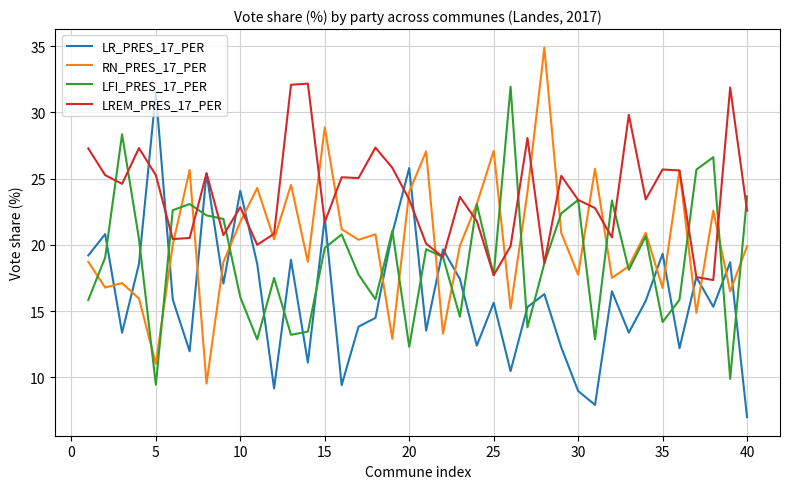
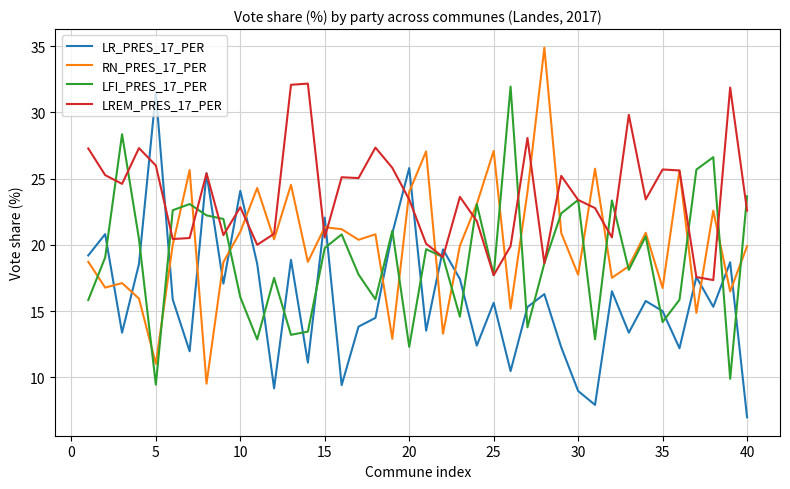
  {
    "LR_PRES_17_PER": {
      "10": 24.1,
      "15": 22.1,
      "20": 25.8,
      "25": 15.6,
      "30": 9.0,
-     "35": 19.3,
+     "35": 15.0,
      "40": 7.0
    },
    "RN_PRES_17_PER": {
      "5": 11.0,
-     "10": 21.7,
-     "15": 28.9,
+     "10": 21.0,
+     "15": 21.3,
      "20": 24.0,
      "25": 27.1,
      "30": 17.7,
      "35": 16.7,
      "40": 19.9
    },
    "LFI_PRES_17_PER": {
      "5": 9.4,
      "10": 16.0,
      "15": 19.8,
      "20": 12.3,
      "35": 14.2,
      "40": 23.7
    },
    "LREM_PRES_17_PER": {
-     "5": 25.3,
+     "5": 26.0,
      "10": 22.8,
-     "15": 21.7,
+     "15": 20.6,
      "20": 23.4,
      "35": 25.7,
      "40": 22.6
    }
  }
